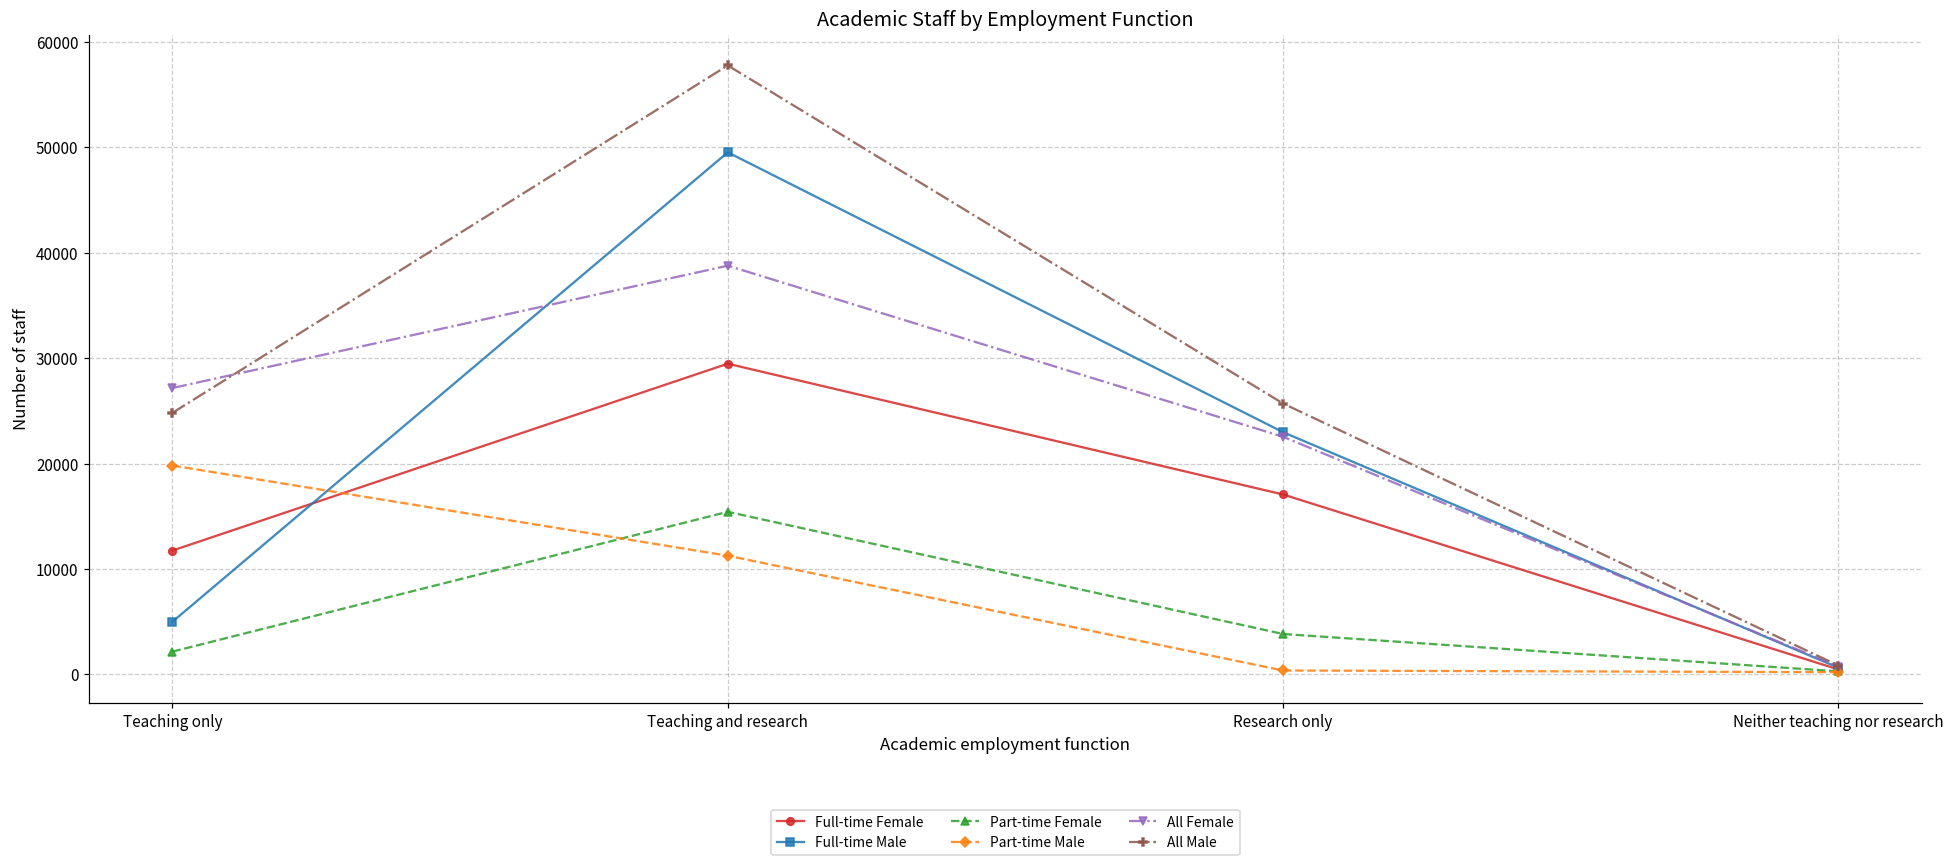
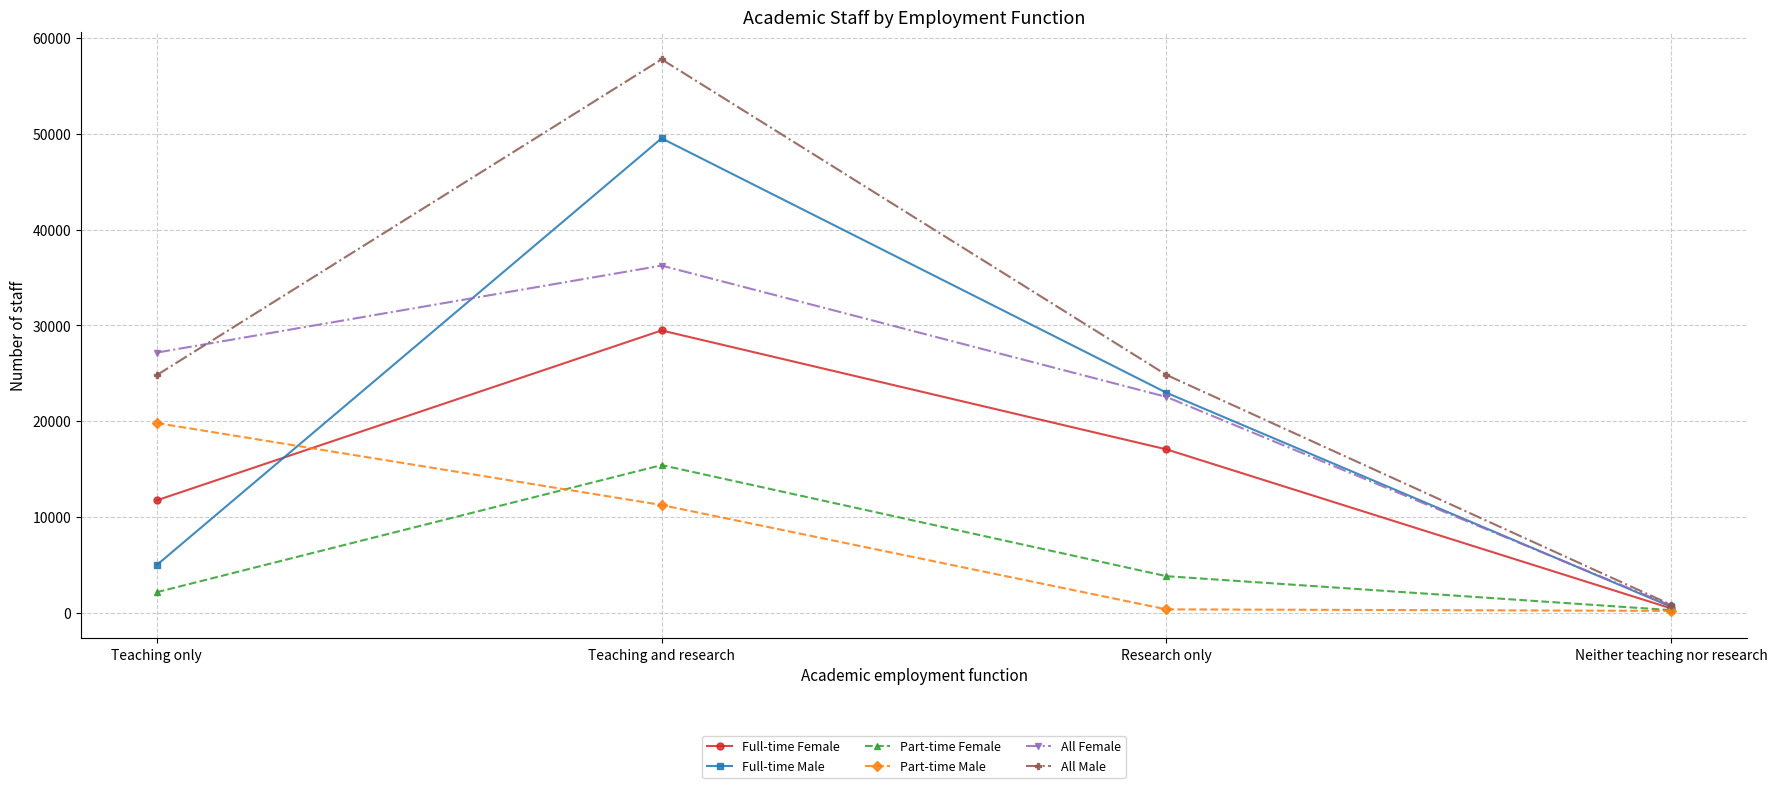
  {
    "Full-time Female": {
      "Teaching only": 12000,
      "Teaching and research": 29000,
      "Research only": 17000
    },
    "Full-time Male": {
      "Teaching only": 5000,
      "Teaching and research": 50000,
      "Research only": 23000
    },
    "Part-time Female": {
      "Teaching only": 2000,
      "Teaching and research": 15000,
      "Research only": 4000
    },
    "Part-time Male": {
      "Teaching only": 20000,
      "Teaching and research": 11000,
      "Research only": 0
    },
    "All Female": {
      "Teaching only": 27000,
-     "Teaching and research": 39000,
+     "Teaching and research": 36000,
      "Research only": 23000
    },
    "All Male": {
      "Teaching only": 25000,
      "Teaching and research": 58000,
-     "Research only": 26000
+     "Research only": 25000
    }
  }
